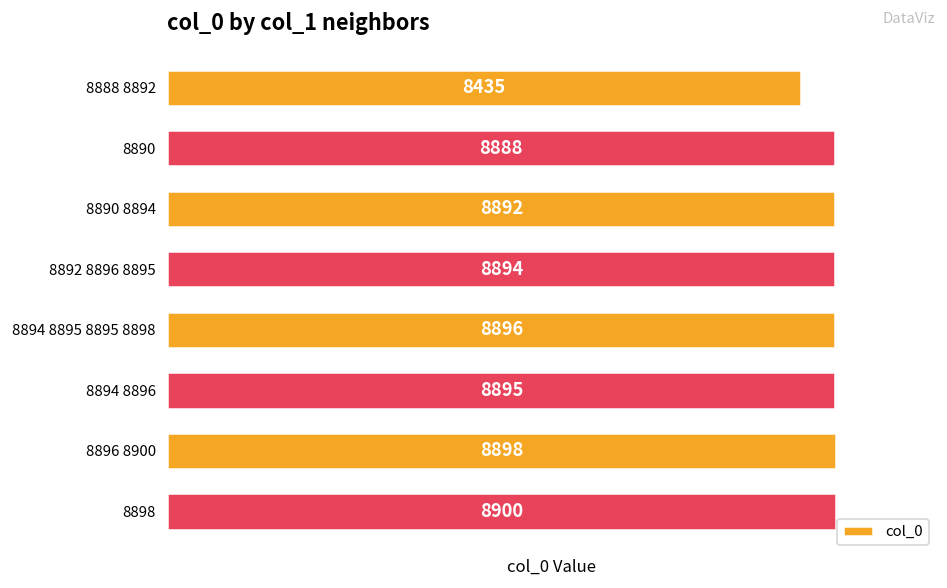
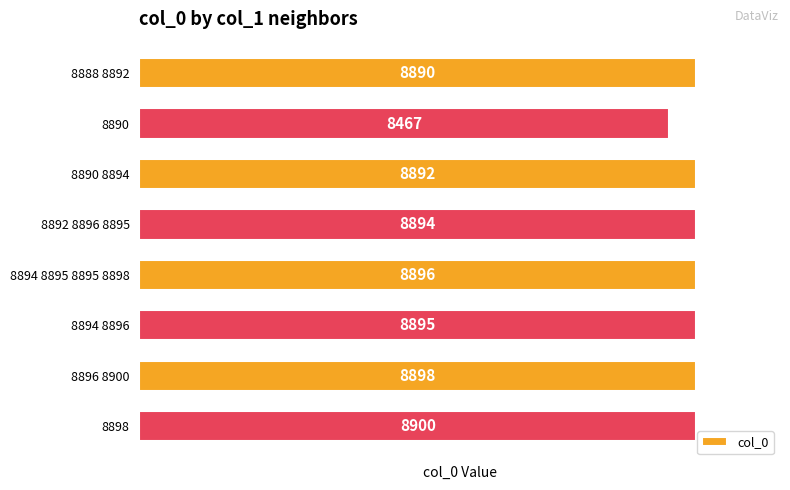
  {
-   "8888 8892": 8435,
-   "8890": 8888,
+   "8888 8892": 8890,
+   "8890": 8467,
    "8890 8894": 8892,
    "8892 8896 8895": 8894,
    "8894 8895 8895 8898": 8896,
    "8894 8896": 8895,
    "8896 8900": 8898,
    "8898": 8900
  }
